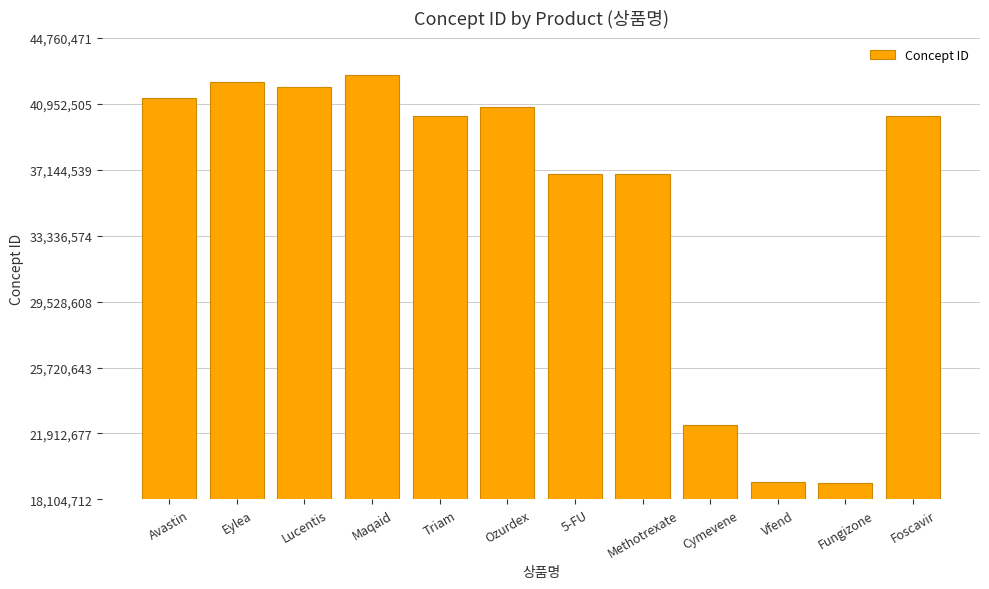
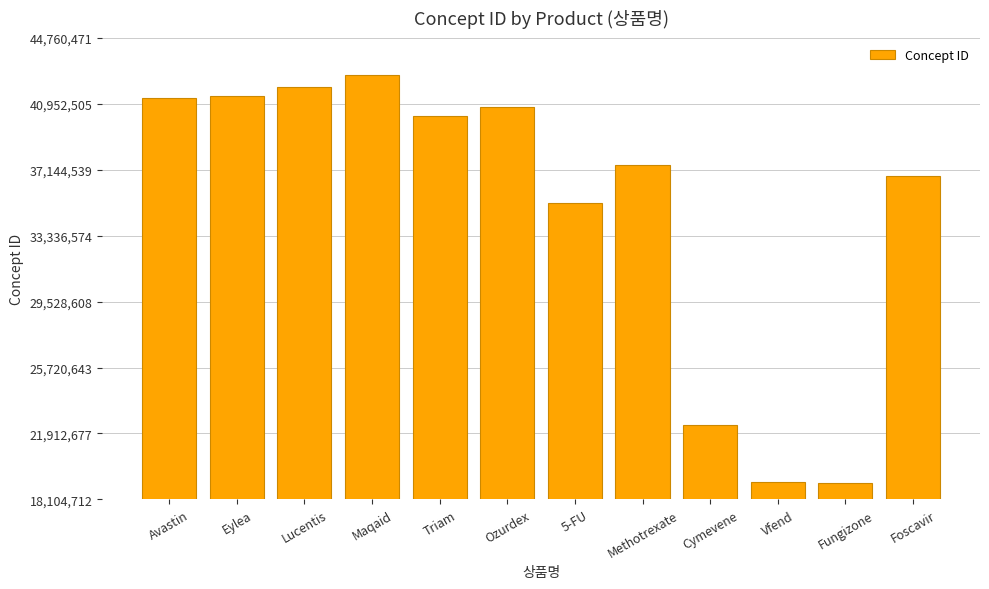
  {
    "Avastin": "41,300,000",
-   "Eylea": "42,200,000",
+   "Eylea": "41,400,000",
    "Lucentis": "41,900,000",
    "Maqaid": "42,600,000",
    "Triam": "40,200,000",
    "Ozurdex": "40,800,000",
-   "5-FU": "36,900,000",
-   "Methotrexate": "36,900,000",
+   "5-FU": "35,200,000",
+   "Methotrexate": "37,400,000",
    "Cymevene": "22,400,000",
    "Vfend": "19,100,000",
    "Fungizone": "19,100,000",
-   "Foscavir": "40,200,000"
+   "Foscavir": "36,800,000"
  }
